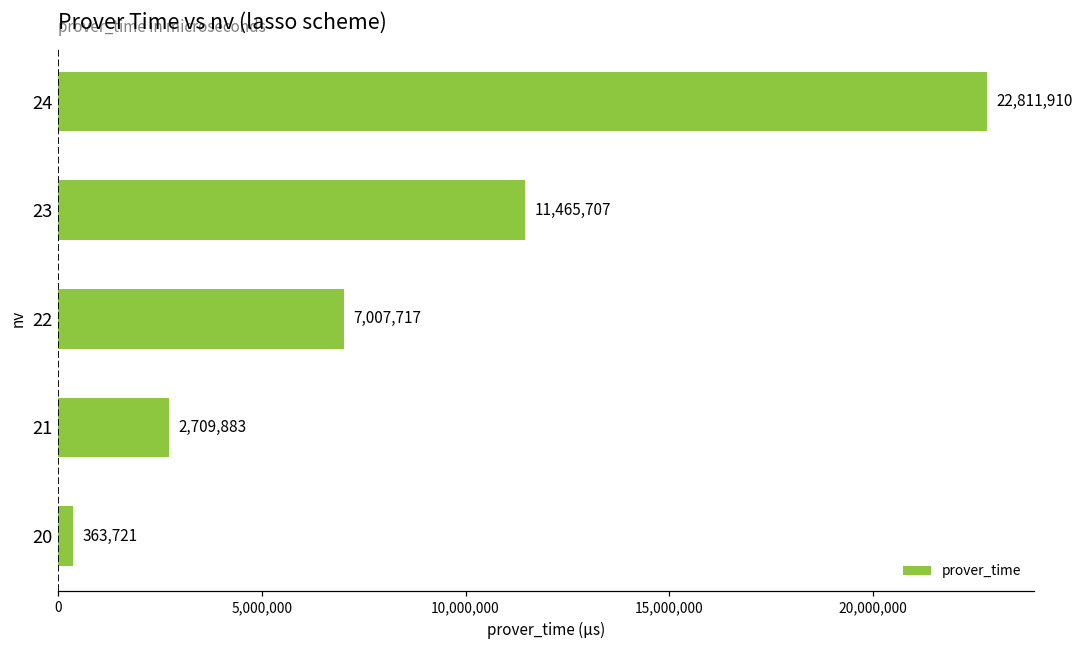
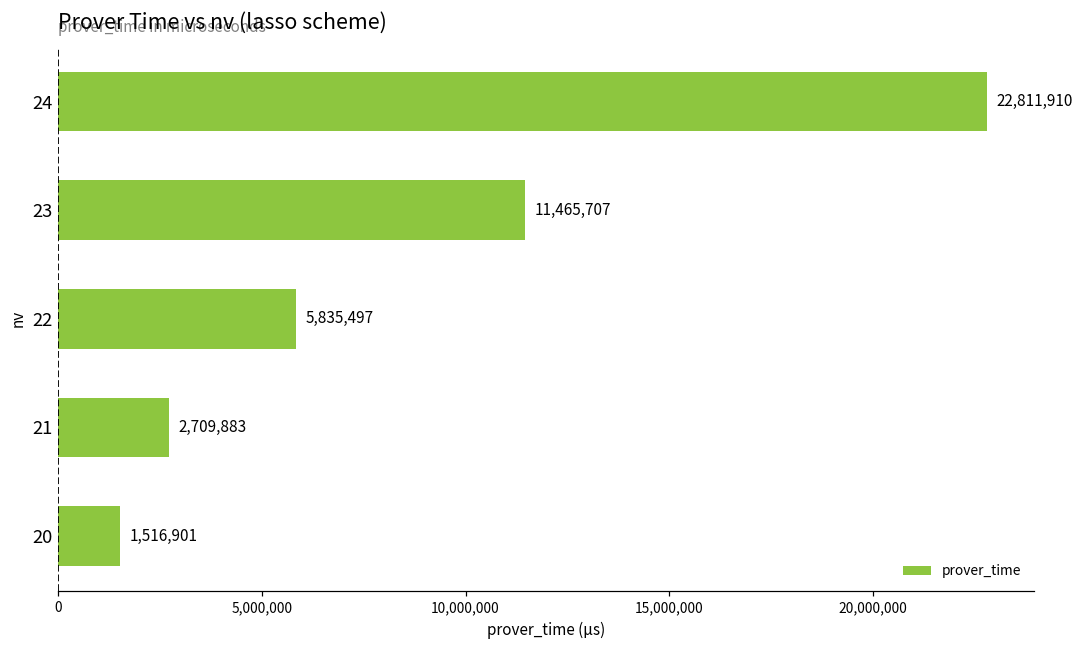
  {
    "24": "22,811,910",
    "23": "11,465,707",
-   "22": "7,007,717",
+   "22": "5,835,497",
    "21": "2,709,883",
-   "20": "363,721"
+   "20": "1,516,901"
  }
